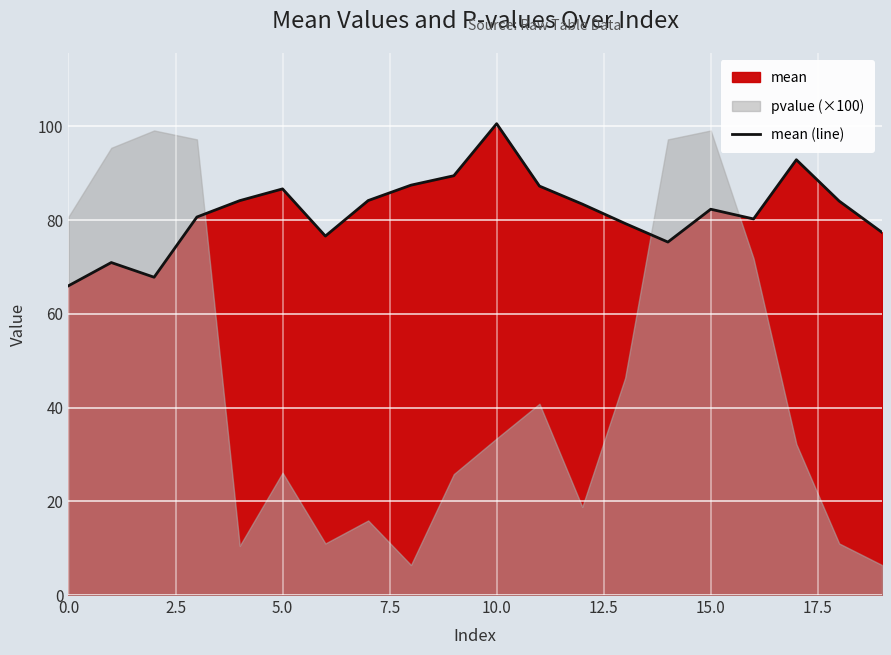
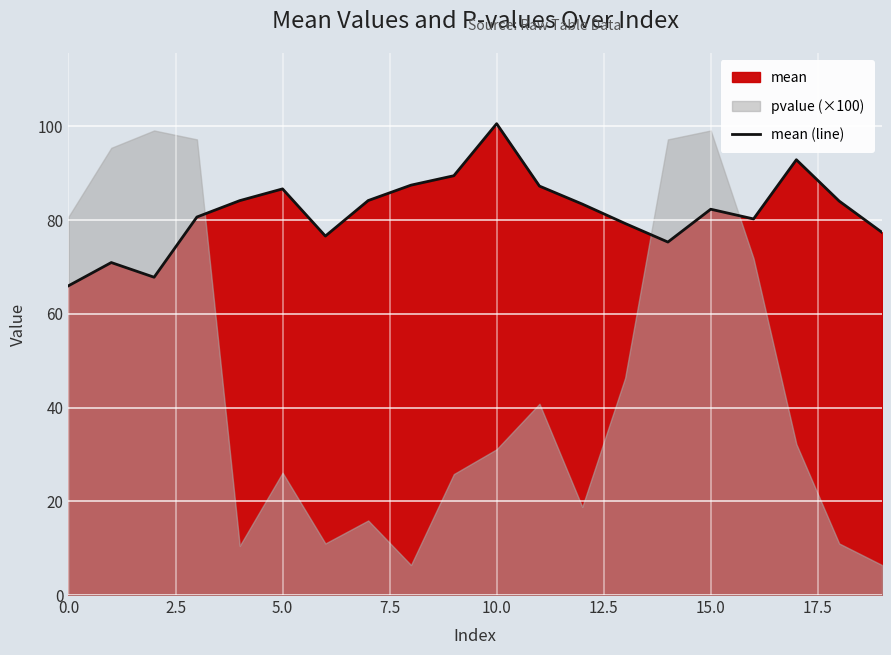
  {
    "mean": {
      "0.0": 66,
      "5.0": 87,
      "10.0": 101,
      "15.0": 82
    },
    "pvalue (×100)": {
      "0.0": 81,
      "5.0": 26,
-     "10.0": 33,
+     "10.0": 31,
      "15.0": 99
    }
  }
